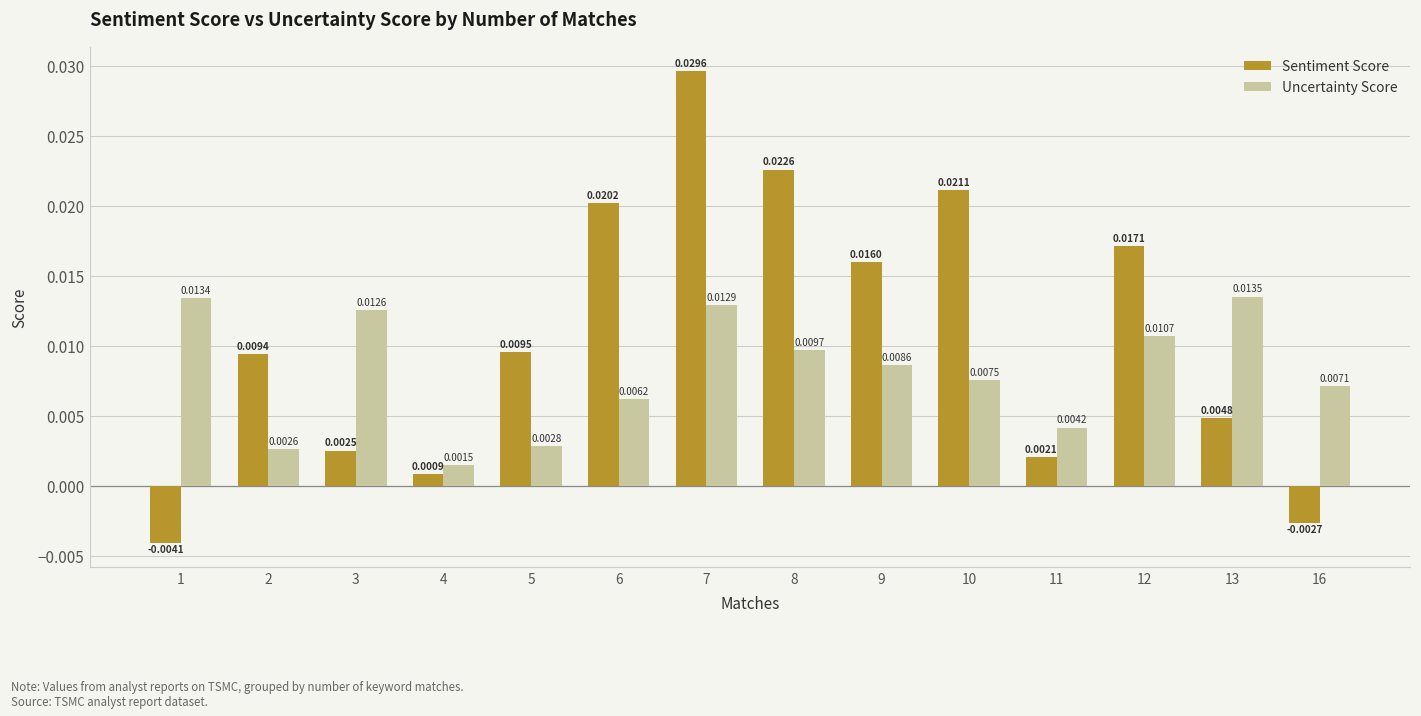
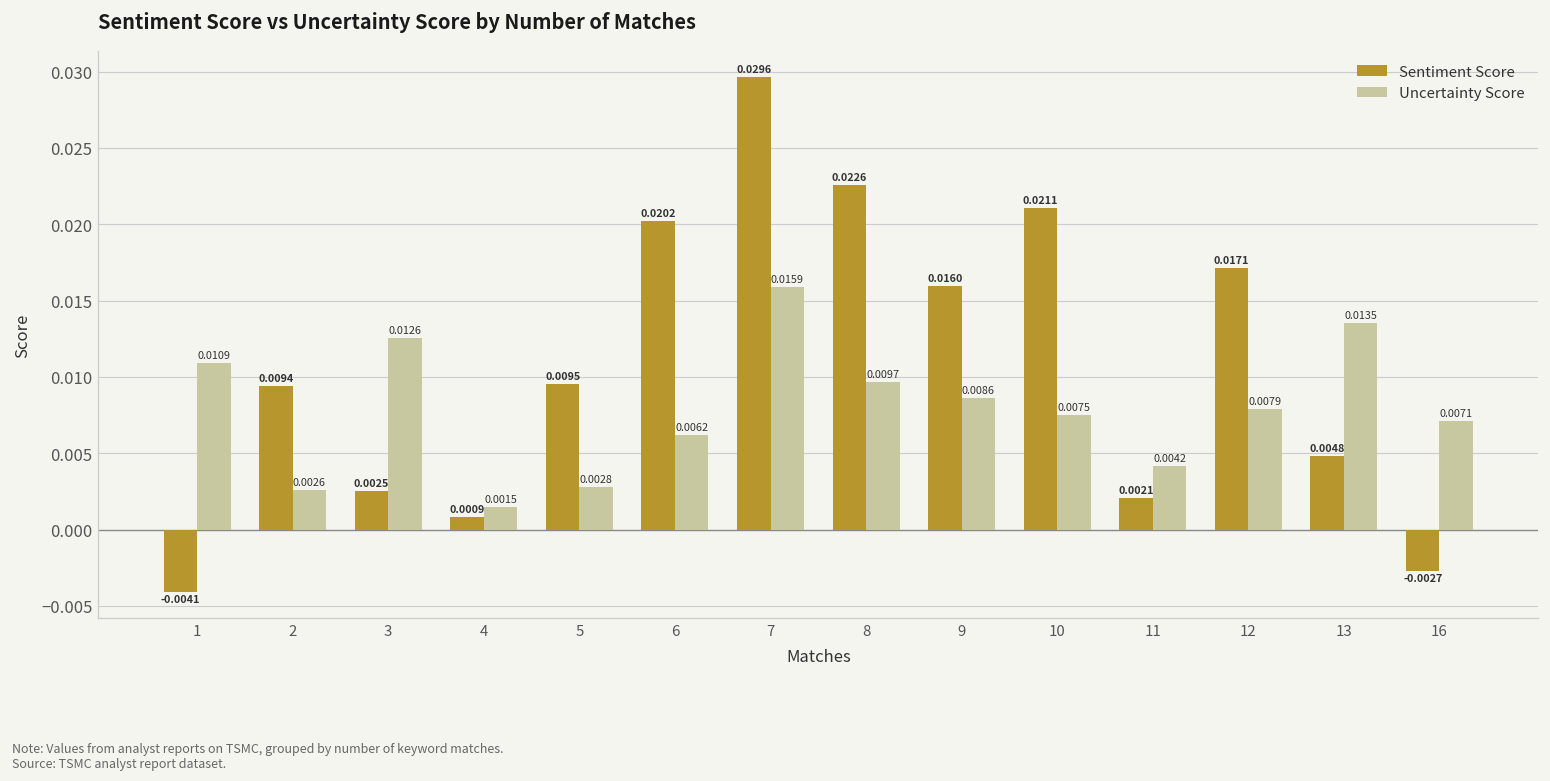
  {
    "Sentiment Score": {
      "1": -0.0041,
      "2": 0.0094,
      "3": 0.0025,
      "4": 0.0009,
      "5": 0.0095,
      "6": 0.0202,
      "7": 0.0296,
      "8": 0.0226,
      "9": 0.0160,
      "10": 0.0211,
      "11": 0.0021,
      "12": 0.0171,
      "13": 0.0048,
      "16": -0.0027
    },
    "Uncertainty Score": {
-     "1": 0.0134,
+     "1": 0.0109,
      "2": 0.0026,
      "3": 0.0126,
      "4": 0.0015,
      "5": 0.0028,
      "6": 0.0062,
-     "7": 0.0129,
+     "7": 0.0159,
      "8": 0.0097,
      "9": 0.0086,
      "10": 0.0075,
      "11": 0.0042,
-     "12": 0.0107,
+     "12": 0.0079,
      "13": 0.0135,
      "16": 0.0071
    }
  }
